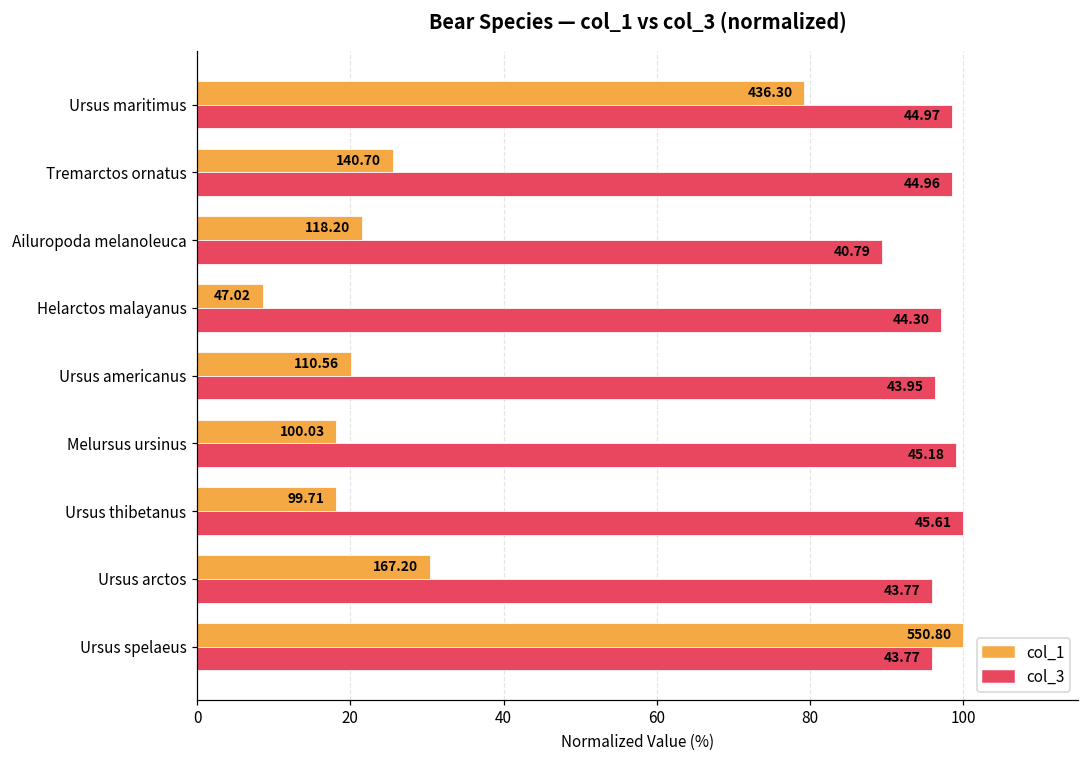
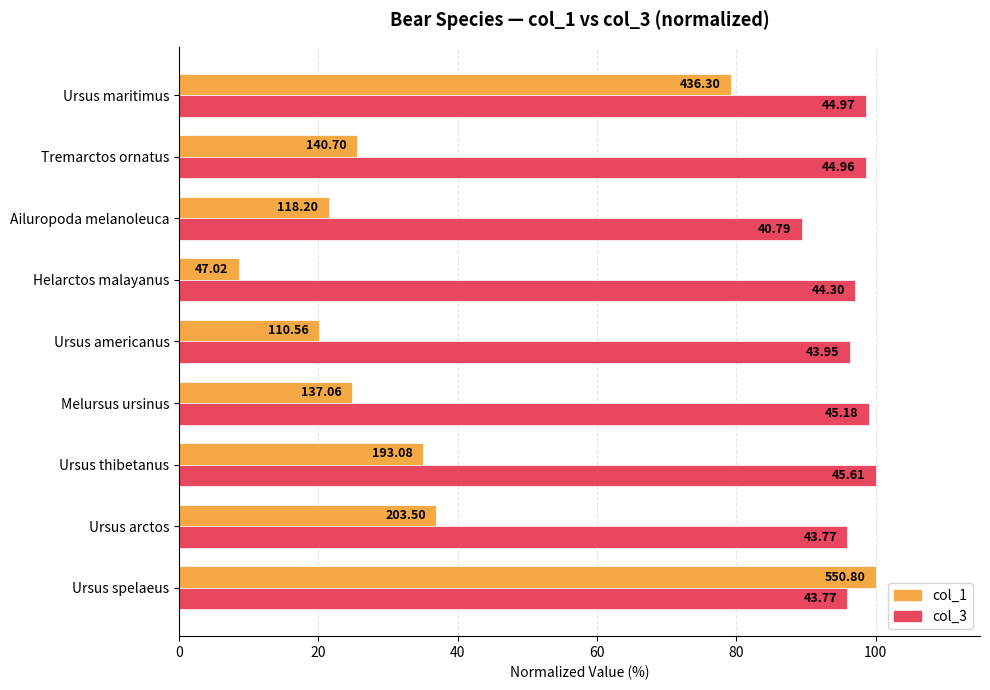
  {
    "col_1": {
-     "Melursus ursinus": 100.03,
-     "Ursus thibetanus": 99.71,
-     "Ursus arctos": 167.20
+     "Melursus ursinus": 137.06,
+     "Ursus thibetanus": 193.08,
+     "Ursus arctos": 203.50
    }
  }
